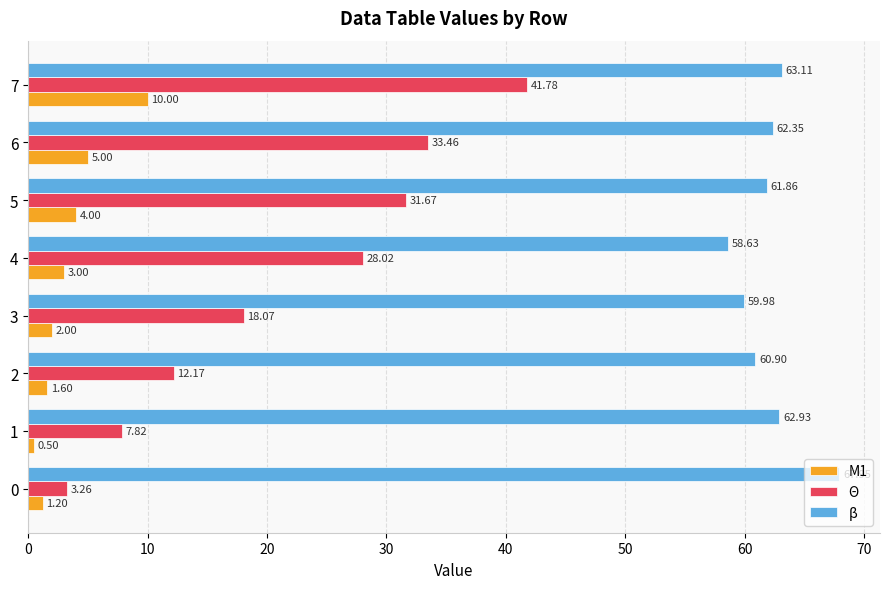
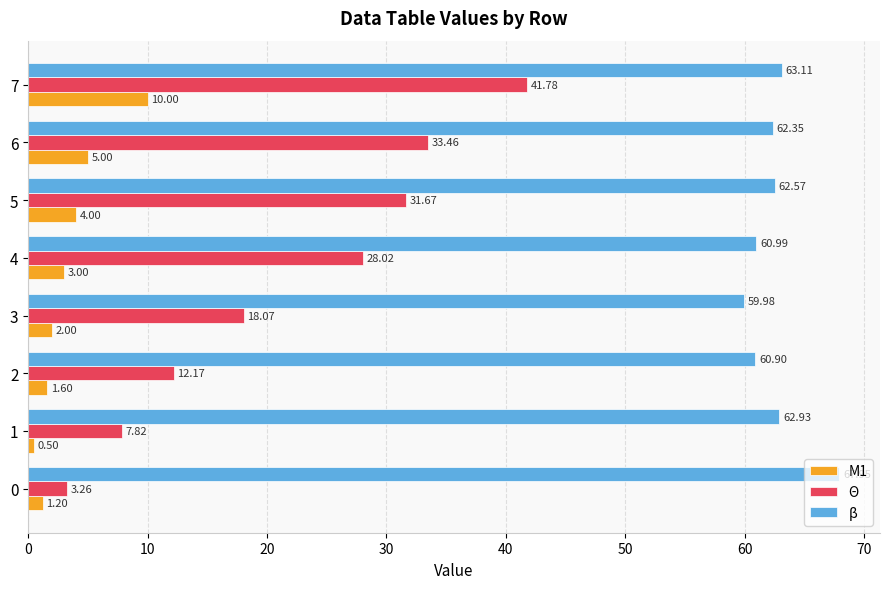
  {
    "M1": {
      "7": 10.00,
      "6": 5.00,
      "5": 4.00,
      "4": 3.00,
      "3": 2.00,
      "2": 1.60,
      "1": 0.50,
      "0": 1.20
    },
    "Θ": {
      "7": 41.78,
      "6": 33.46,
      "5": 31.67,
      "4": 28.02,
      "3": 18.07,
      "2": 12.17,
      "1": 7.82,
      "0": 3.26
    },
    "β": {
      "7": 63.11,
      "6": 62.35,
-     "5": 61.86,
-     "4": 58.63,
+     "5": 62.57,
+     "4": 60.99,
      "3": 59.98,
      "2": 60.90,
      "1": 62.93
    }
  }
